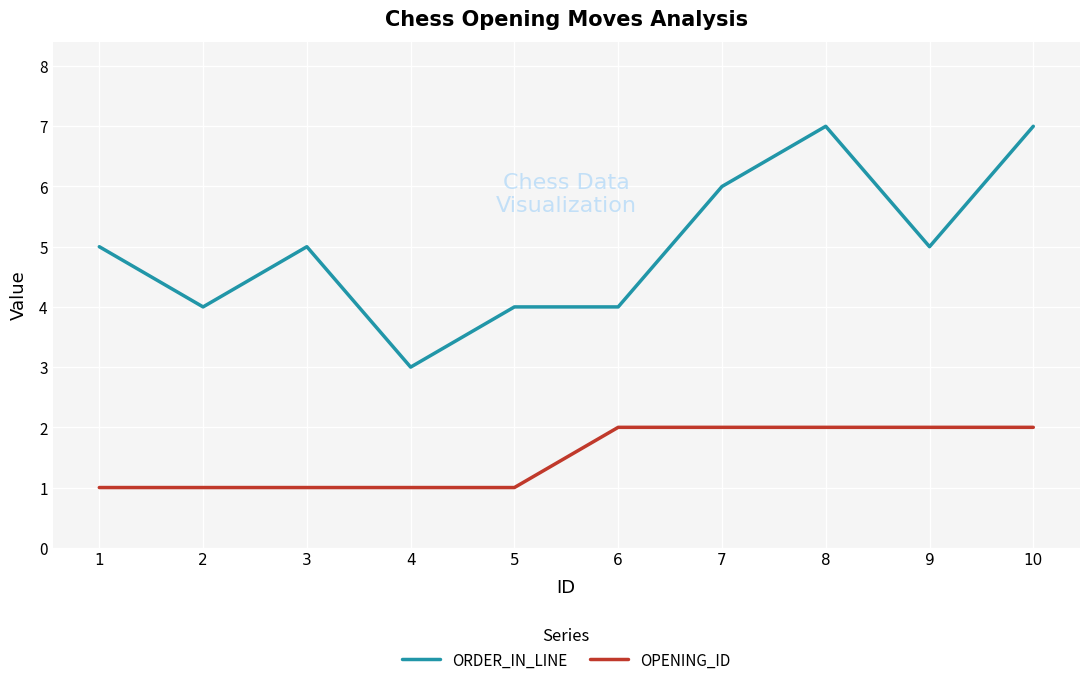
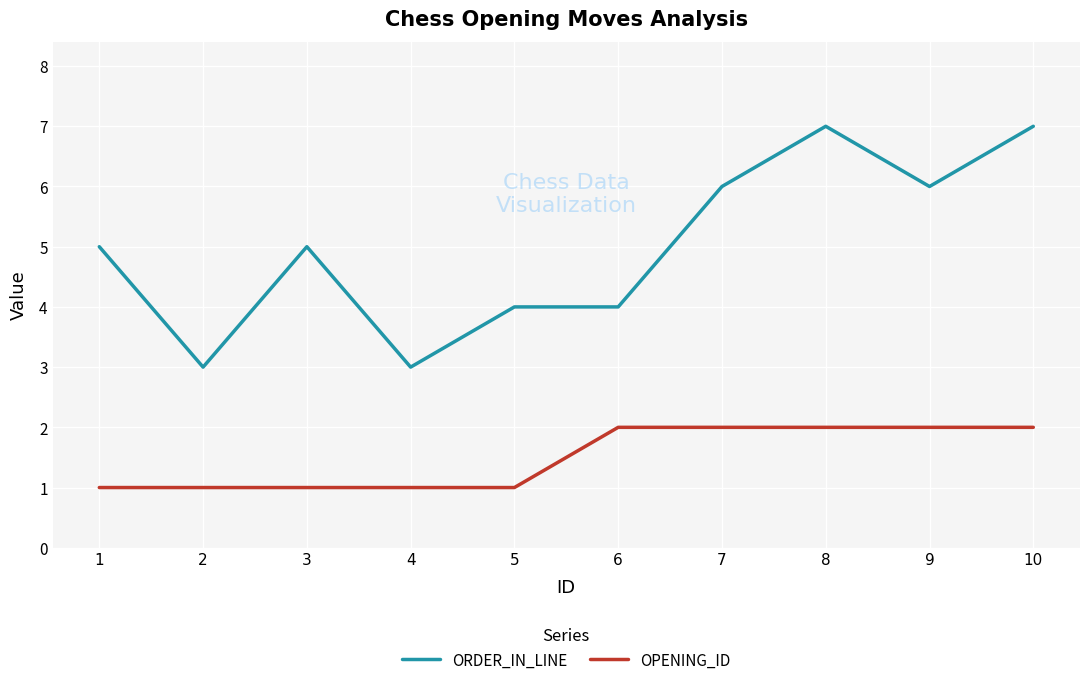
  {
    "ORDER_IN_LINE": {
      "1": 5,
-     "2": 4,
+     "2": 3,
      "3": 5,
      "4": 3,
      "5": 4,
      "6": 4,
      "7": 6,
      "8": 7,
-     "9": 5,
+     "9": 6,
      "10": 7
    },
    "OPENING_ID": {
      "1": 1,
      "2": 1,
      "3": 1,
      "4": 1,
      "5": 1,
      "6": 2,
      "7": 2,
      "8": 2,
      "9": 2,
      "10": 2
    }
  }
